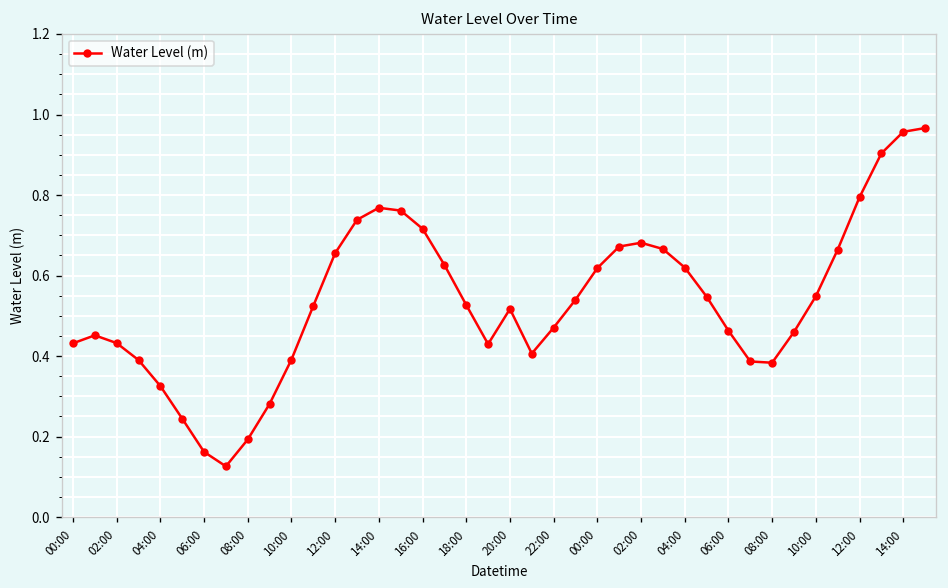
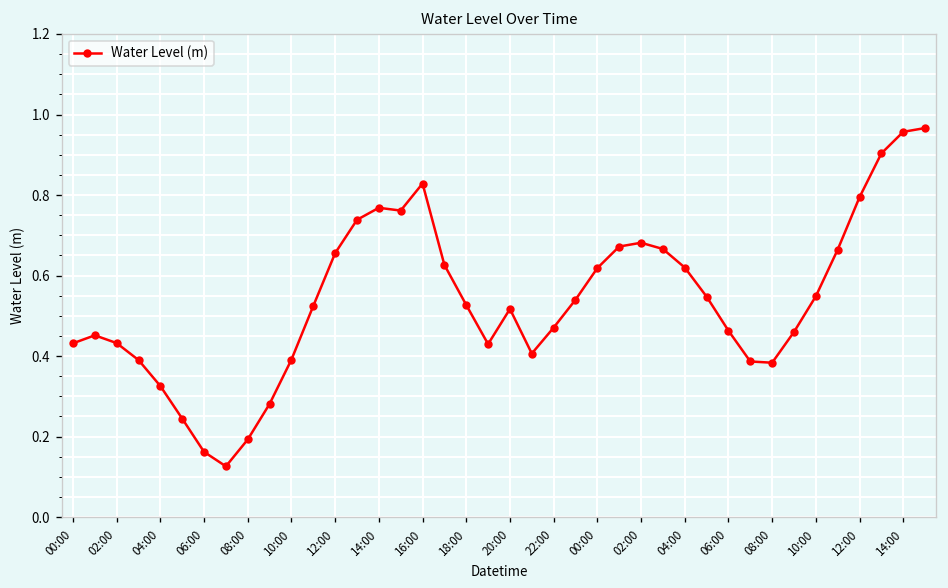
  {
-   "16:00": 0.72,
+   "16:00": 0.83,
    "18:00": 0.53,
    "20:00": 0.52,
    "22:00": 0.47
  }
